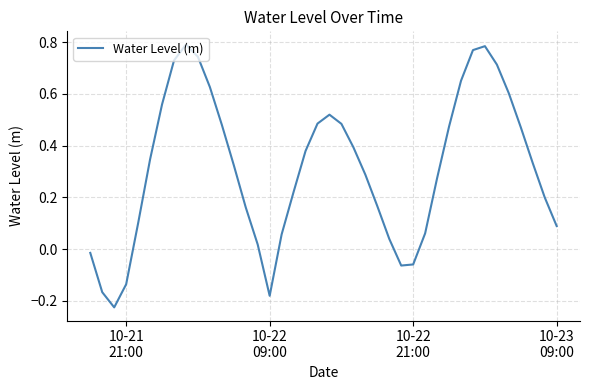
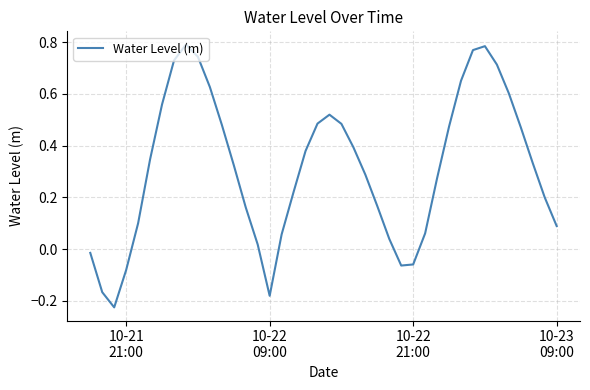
  {
-   "10-21 21:00": -0.14,
+   "10-21 21:00": -0.08,
    "10-22 09:00": -0.18,
    "10-22 21:00": -0.06,
    "10-23 09:00": 0.09
  }
